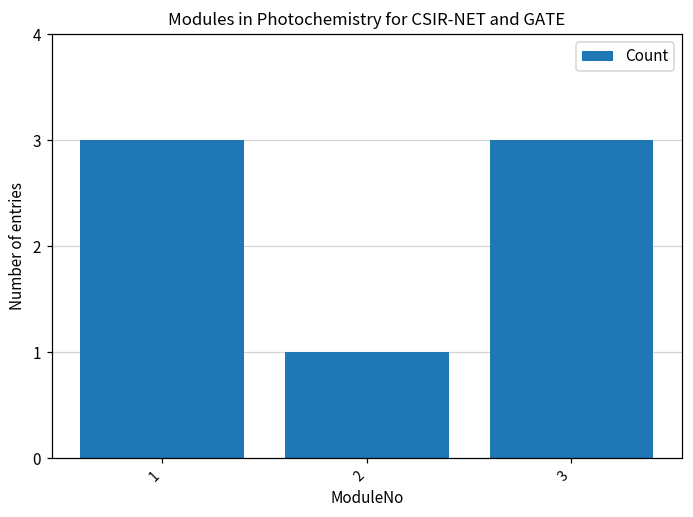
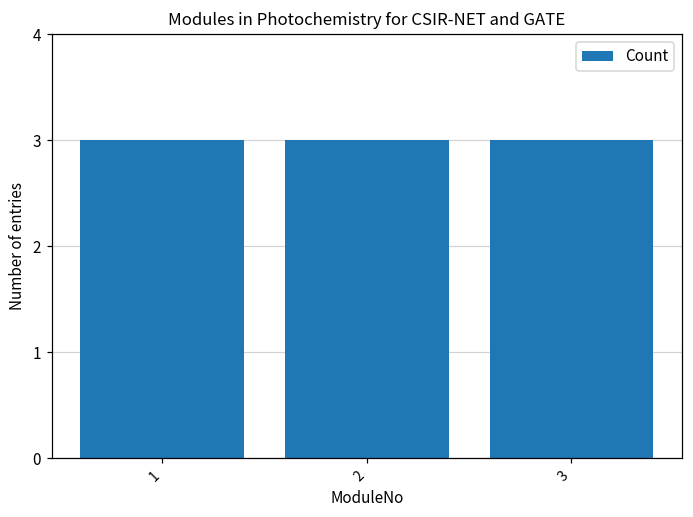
  {
    "1": 3,
-   "2": 1,
+   "2": 3,
    "3": 3
  }
